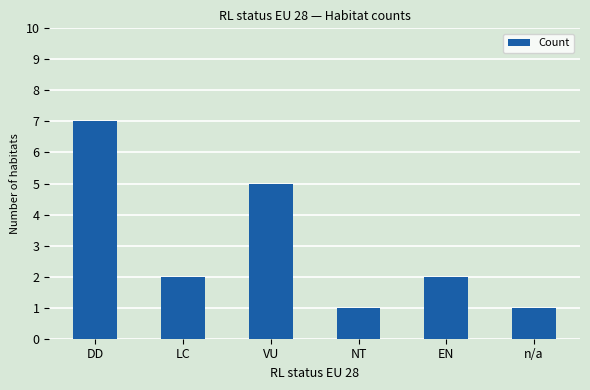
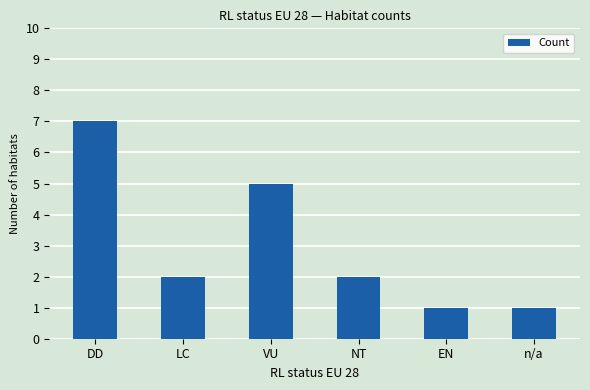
  {
    "DD": 7,
    "LC": 2,
    "VU": 5,
-   "NT": 1,
-   "EN": 2,
+   "NT": 2,
+   "EN": 1,
    "n/a": 1
  }
